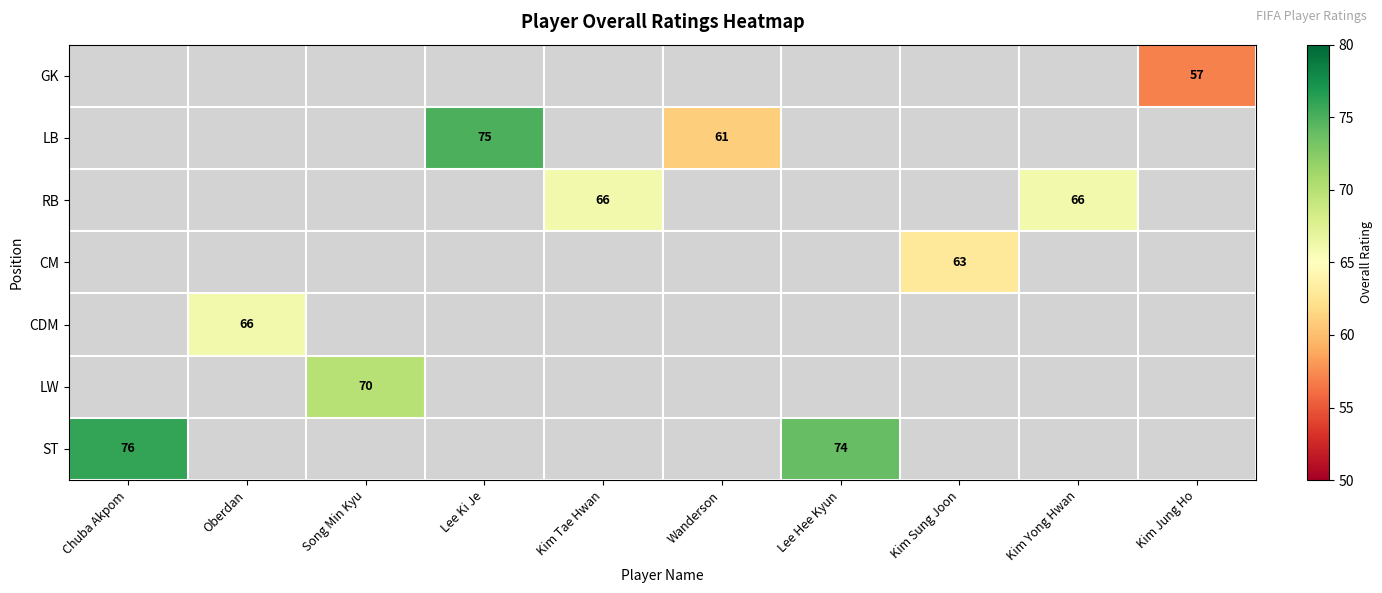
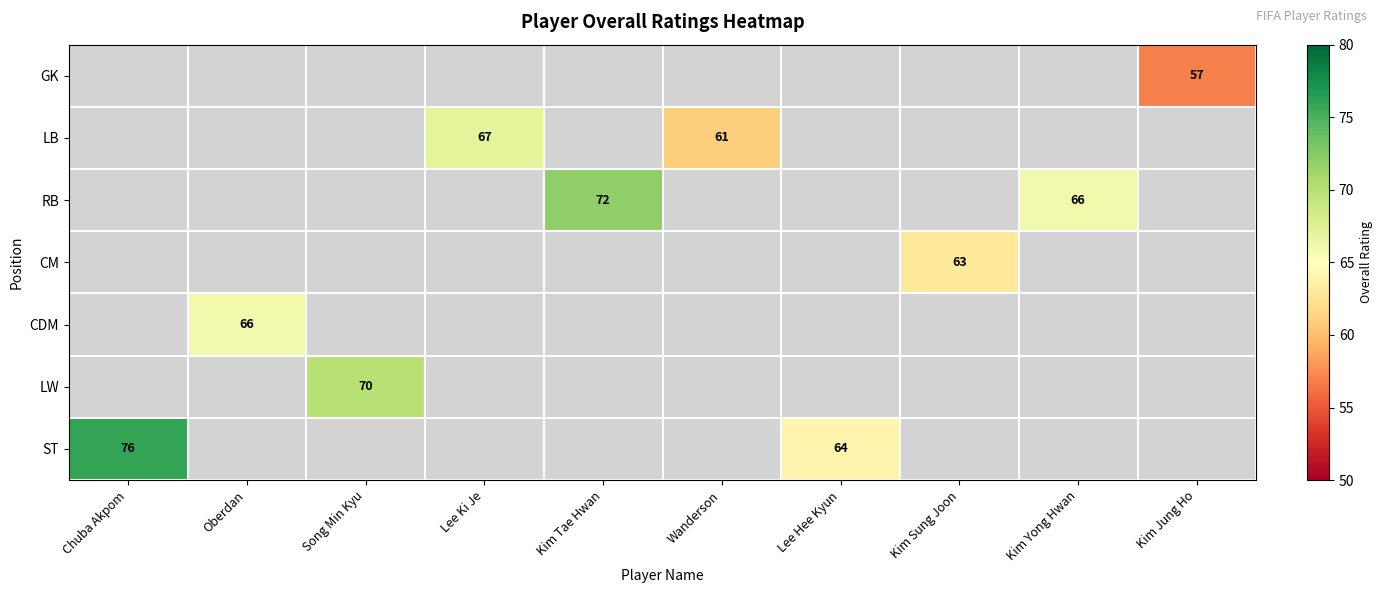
  {
    "GK": {
      "Kim Jung Ho": 57
    },
    "LB": {
-     "Lee Ki Je": 75,
+     "Lee Ki Je": 67,
      "Wanderson": 61
    },
    "RB": {
-     "Kim Tae Hwan": 66,
+     "Kim Tae Hwan": 72,
      "Kim Yong Hwan": 66
    },
    "CM": {
      "Kim Sung Joon": 63
    },
    "CDM": {
      "Oberdan": 66
    },
    "LW": {
      "Song Min Kyu": 70
    },
    "ST": {
      "Chuba Akpom": 76,
-     "Lee Hee Kyun": 74
+     "Lee Hee Kyun": 64
    }
  }
